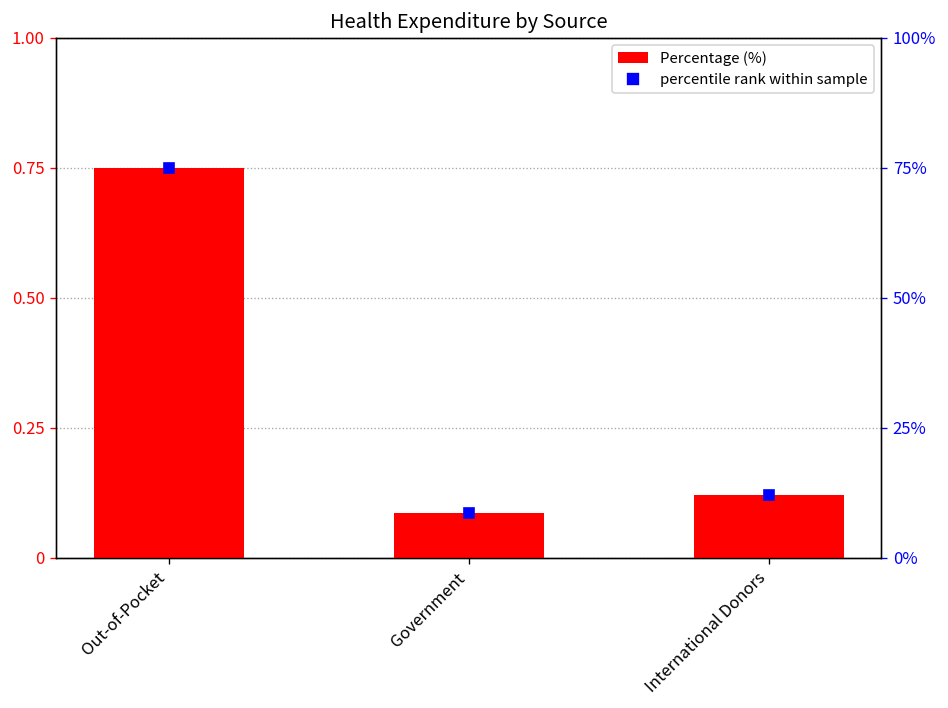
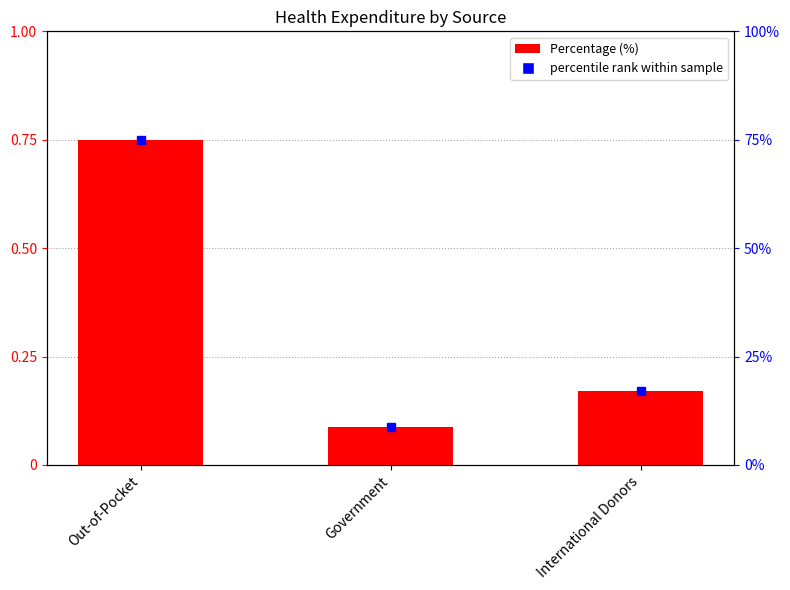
  {
    "Percentage (%)": {
      "Out-of-Pocket": 0.75,
      "Government": 0.09,
-     "International Donors": 0.12
+     "International Donors": 0.17
    }
  }
